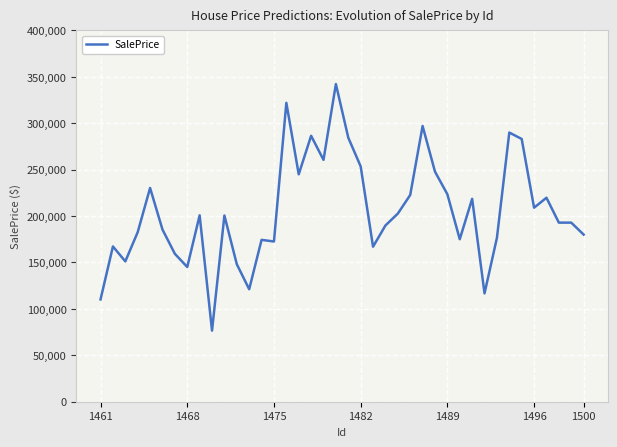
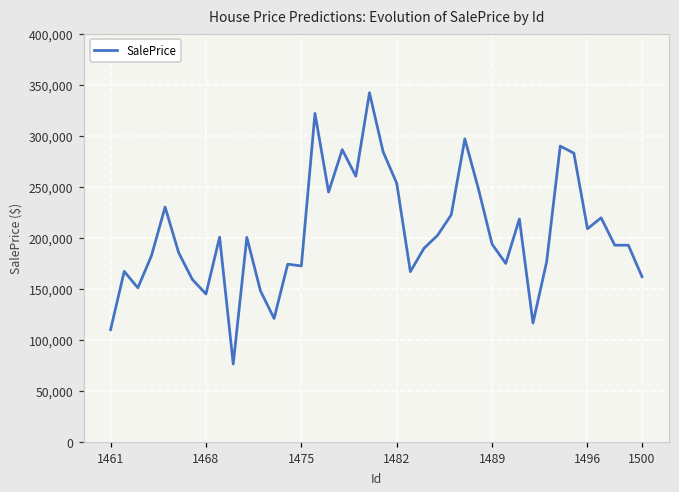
  {
    "1461": "110,000",
    "1468": "150,000",
    "1475": "170,000",
    "1482": "250,000",
-   "1489": "220,000",
+   "1489": "190,000",
    "1496": "210,000",
-   "1500": "180,000"
+   "1500": "160,000"
  }
